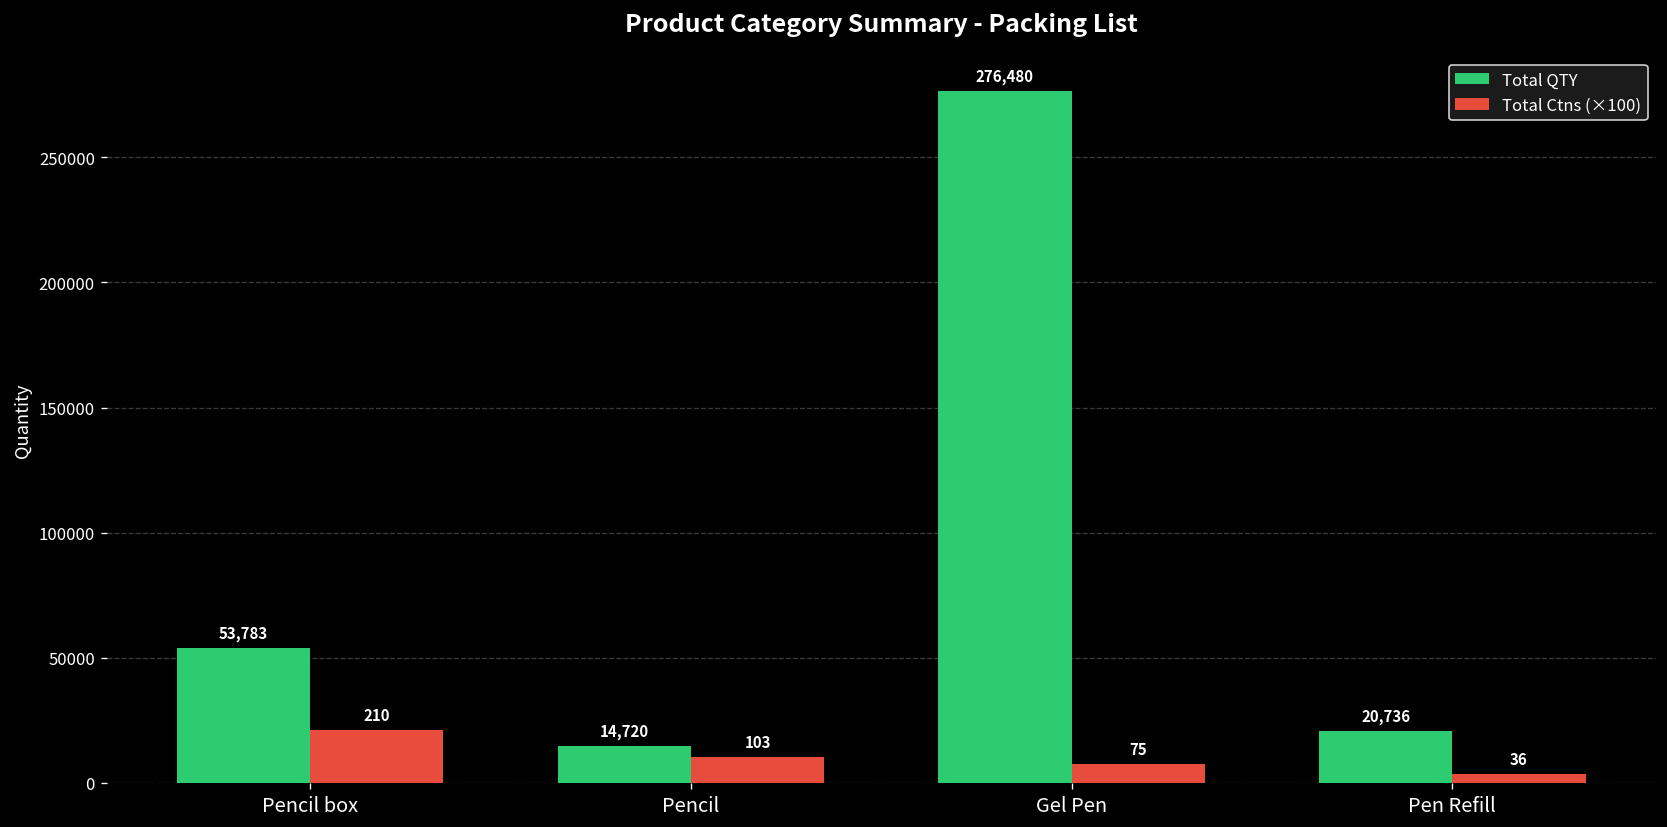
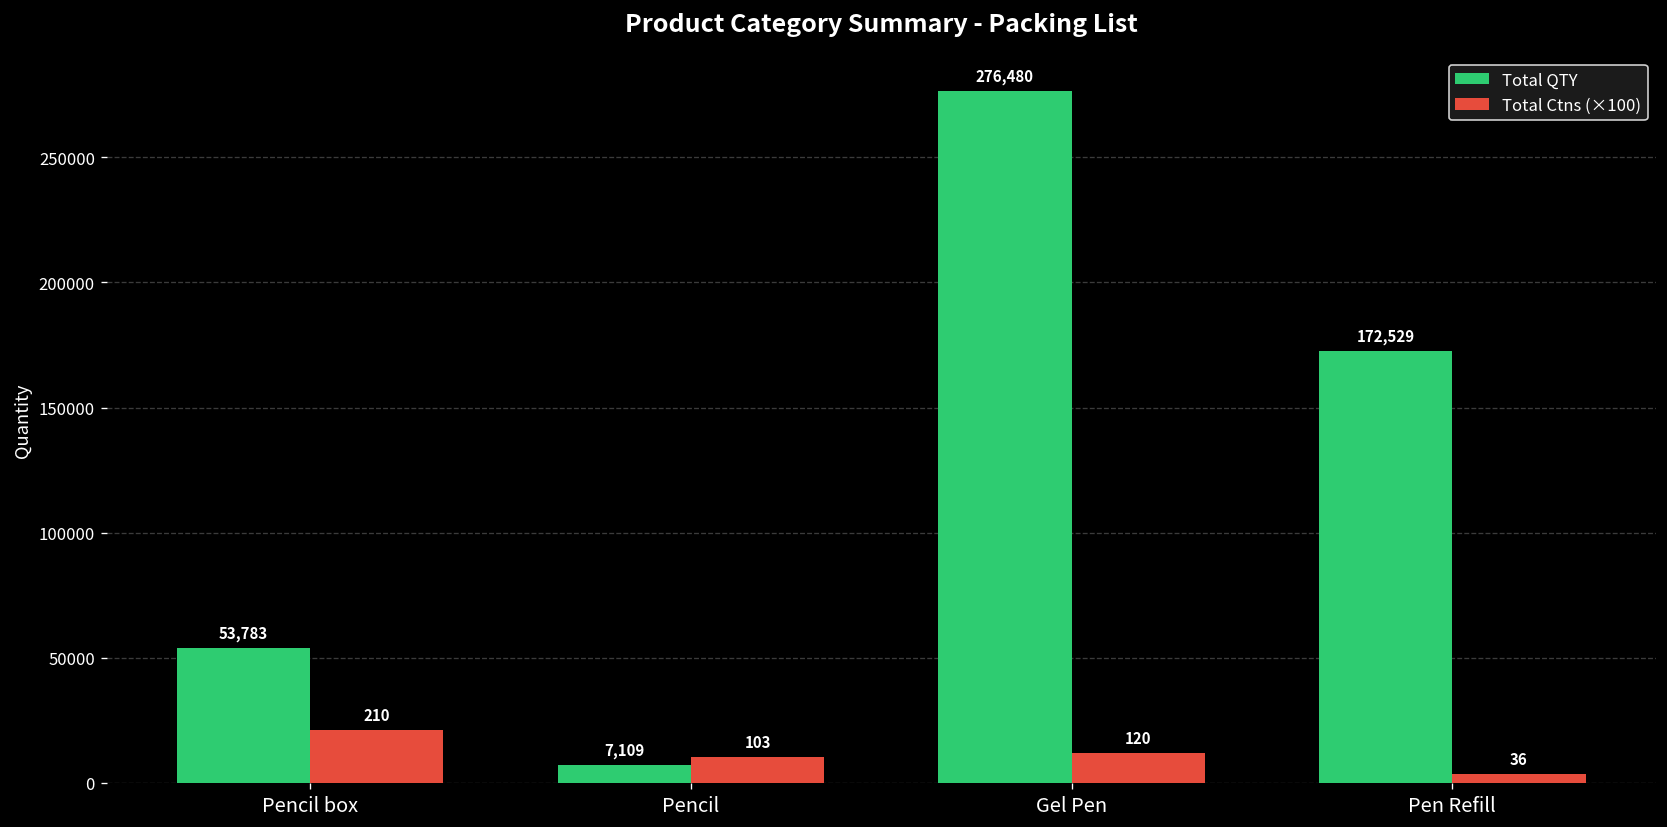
  {
    "Total QTY": {
      "Pencil box": "53,783",
-     "Pencil": "14,720",
+     "Pencil": "7,109",
      "Gel Pen": "276,480",
-     "Pen Refill": "20,736"
+     "Pen Refill": "172,529"
    },
    "Total Ctns (×100)": {
-     "Gel Pen": "75"
+     "Gel Pen": "120"
    }
  }
